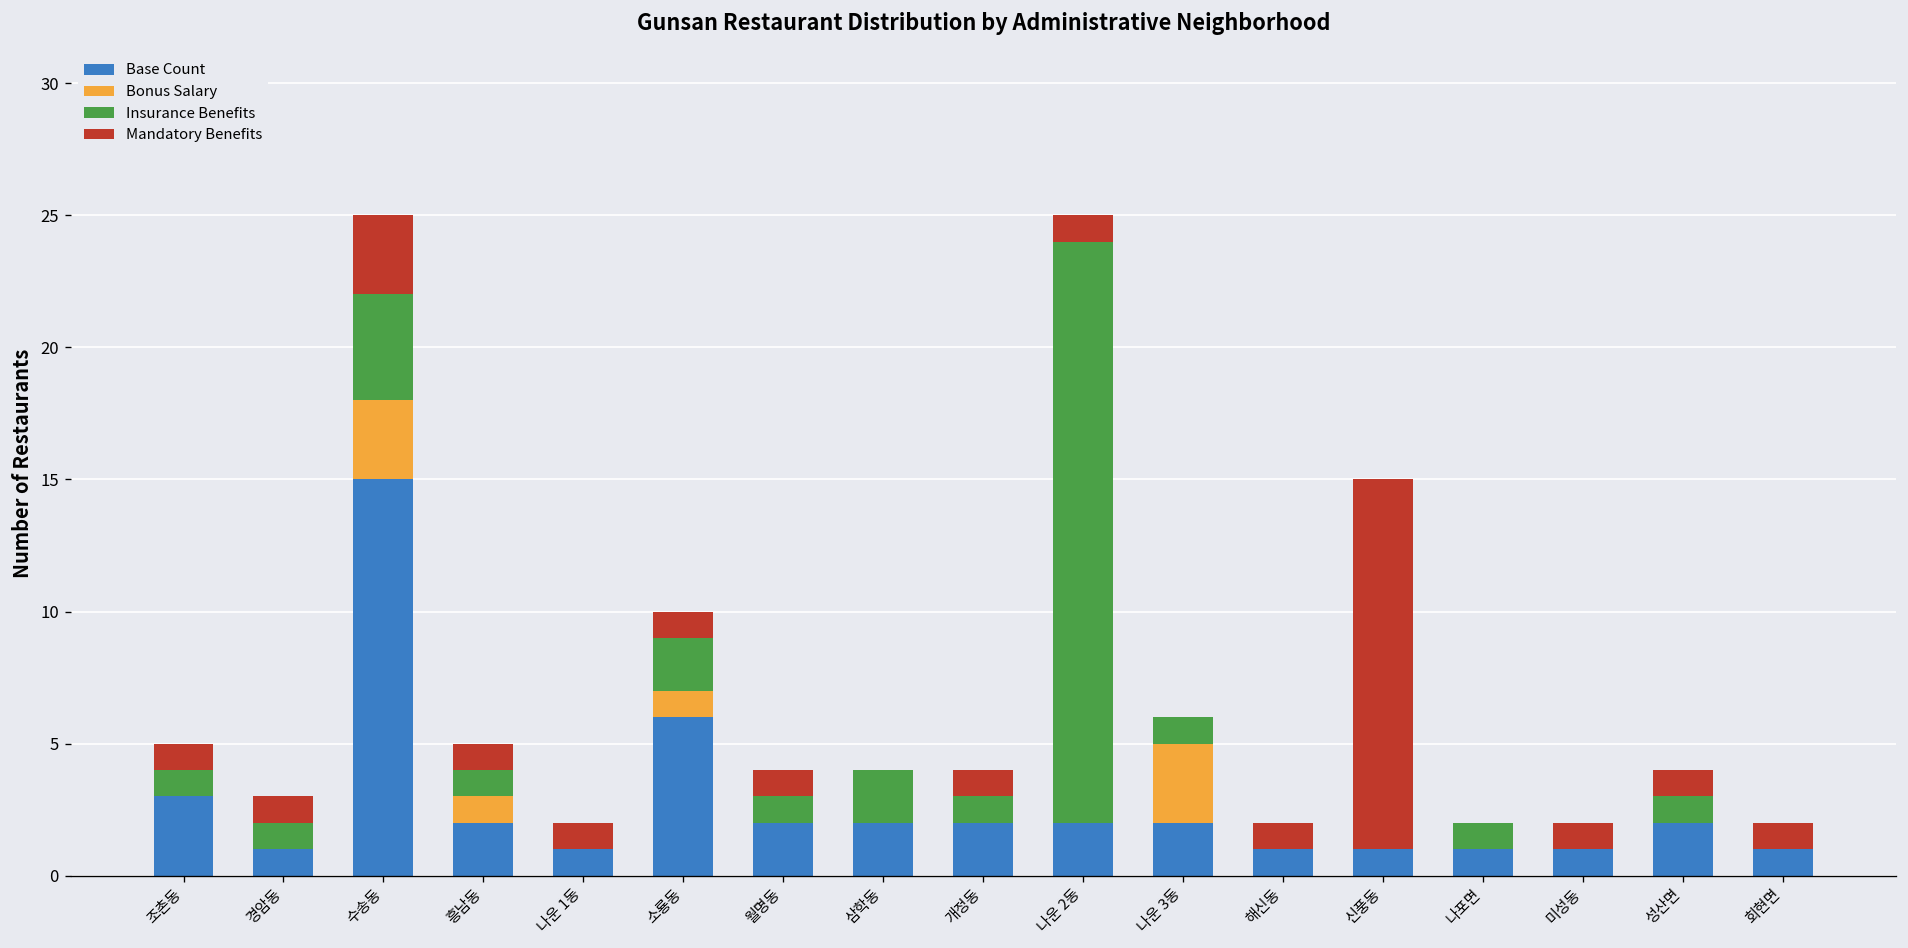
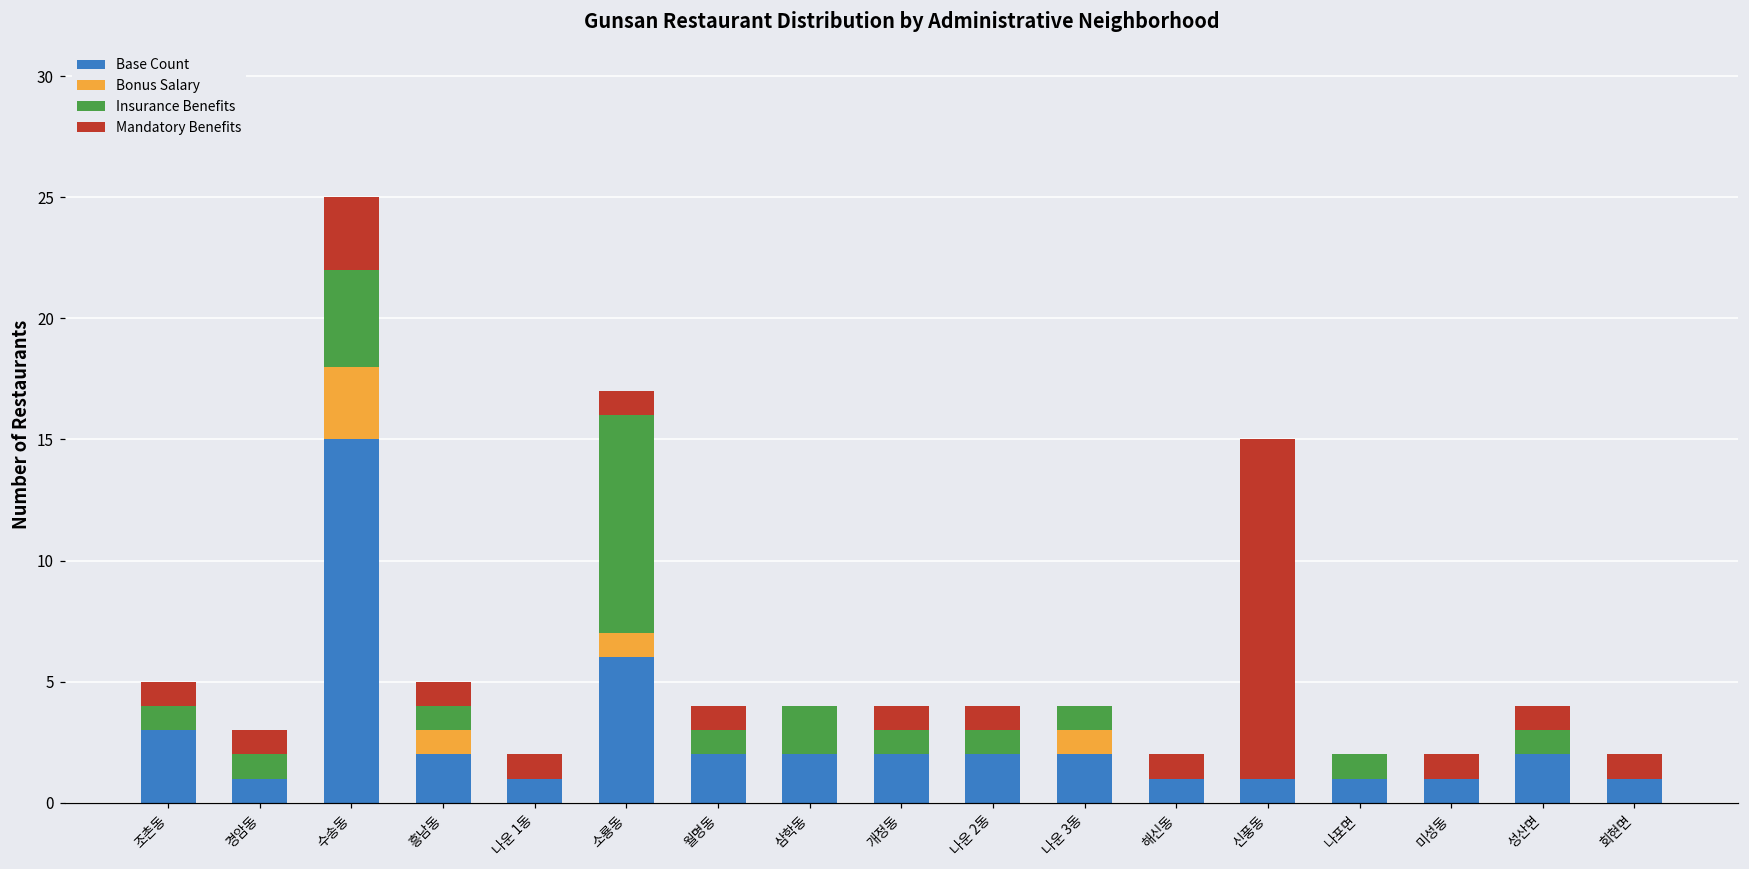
  {
    "Base Count": {
      "조촌동": 3,
      "경암동": 1,
      "수송동": 15,
      "흥남동": 2,
      "나운 1동": 1,
      "소룡동": 6,
      "월명동": 2,
      "삼학동": 2,
      "개정동": 2,
      "나운 2동": 2,
      "나운 3동": 2,
      "해신동": 1,
      "신풍동": 1,
      "나포면": 1,
      "미성동": 1,
      "성산면": 2,
      "회현면": 1
    },
    "Bonus Salary": {
      "조촌동": 0,
      "경암동": 0,
      "수송동": 3,
      "흥남동": 1,
      "나운 1동": 0,
      "소룡동": 1,
      "월명동": 0,
      "삼학동": 0,
      "개정동": 0,
      "나운 2동": 0,
-     "나운 3동": 3,
+     "나운 3동": 1,
      "해신동": 0,
      "신풍동": 0,
      "나포면": 0,
      "미성동": 0,
      "성산면": 0,
      "회현면": 0
    },
    "Insurance Benefits": {
      "조촌동": 1,
      "경암동": 1,
      "수송동": 4,
      "흥남동": 1,
      "나운 1동": 0,
-     "소룡동": 2,
+     "소룡동": 9,
      "월명동": 1,
      "삼학동": 2,
      "개정동": 1,
-     "나운 2동": 22,
+     "나운 2동": 1,
      "나운 3동": 1,
      "해신동": 0,
      "신풍동": 0,
      "나포면": 1,
      "미성동": 0,
      "성산면": 1,
      "회현면": 0
    },
    "Mandatory Benefits": {
      "조촌동": 1,
      "경암동": 1,
      "수송동": 3,
      "흥남동": 1,
      "나운 1동": 1,
      "소룡동": 1,
      "월명동": 1,
      "삼학동": 0,
      "개정동": 1,
      "나운 2동": 1,
      "나운 3동": 0,
      "해신동": 1,
      "신풍동": 14,
      "나포면": 0,
      "미성동": 1,
      "성산면": 1,
      "회현면": 1
    }
  }
